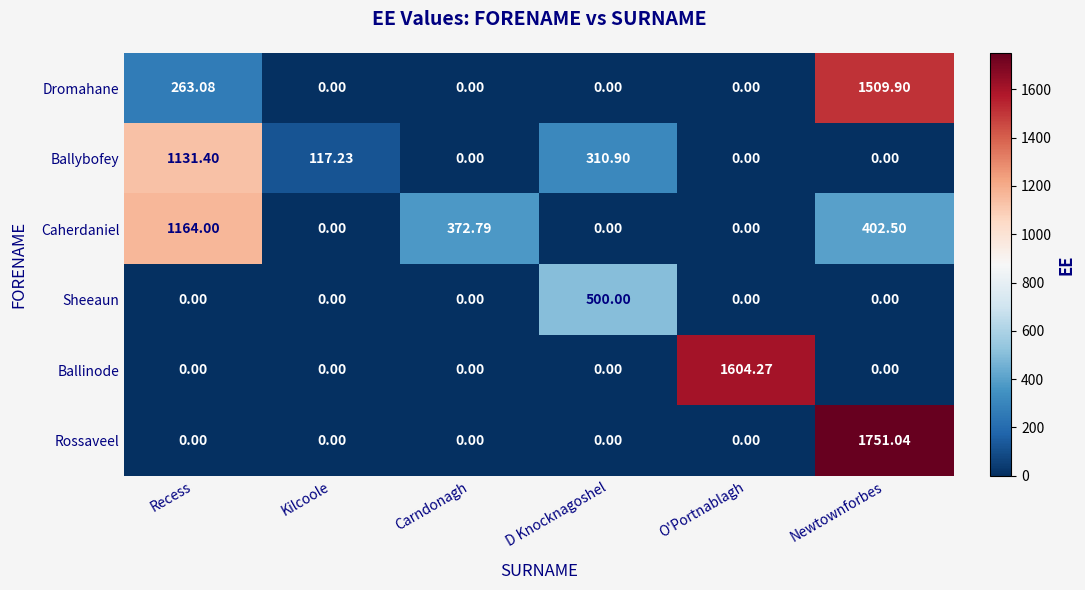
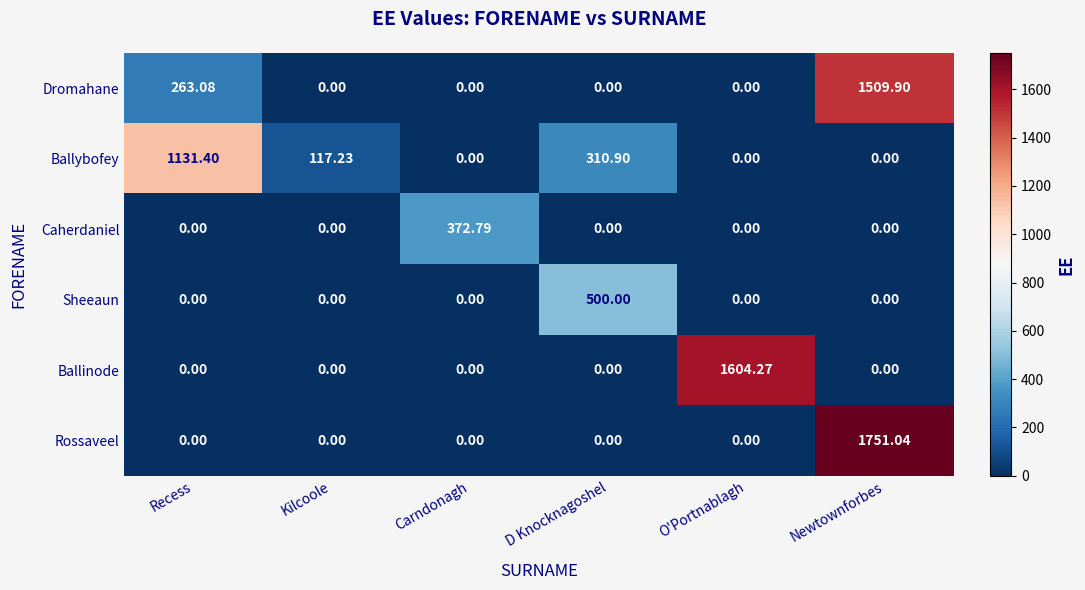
  {
    "Dromahane": {
      "Recess": 263.08,
      "Kilcoole": 0.00,
      "Carndonagh": 0.00,
      "D Knocknagoshel": 0.00,
      "O'Portnablagh": 0.00,
      "Newtownforbes": 1509.90
    },
    "Ballybofey": {
      "Recess": 1131.40,
      "Kilcoole": 117.23,
      "Carndonagh": 0.00,
      "D Knocknagoshel": 310.90,
      "O'Portnablagh": 0.00,
      "Newtownforbes": 0.00
    },
    "Caherdaniel": {
-     "Recess": 1164.00,
+     "Recess": 0.00,
      "Kilcoole": 0.00,
      "Carndonagh": 372.79,
      "D Knocknagoshel": 0.00,
      "O'Portnablagh": 0.00,
-     "Newtownforbes": 402.50
+     "Newtownforbes": 0.00
    },
    "Sheeaun": {
      "Recess": 0.00,
      "Kilcoole": 0.00,
      "Carndonagh": 0.00,
      "D Knocknagoshel": 500.00,
      "O'Portnablagh": 0.00,
      "Newtownforbes": 0.00
    },
    "Ballinode": {
      "Recess": 0.00,
      "Kilcoole": 0.00,
      "Carndonagh": 0.00,
      "D Knocknagoshel": 0.00,
      "O'Portnablagh": 1604.27,
      "Newtownforbes": 0.00
    },
    "Rossaveel": {
      "Recess": 0.00,
      "Kilcoole": 0.00,
      "Carndonagh": 0.00,
      "D Knocknagoshel": 0.00,
      "O'Portnablagh": 0.00,
      "Newtownforbes": 1751.04
    }
  }
